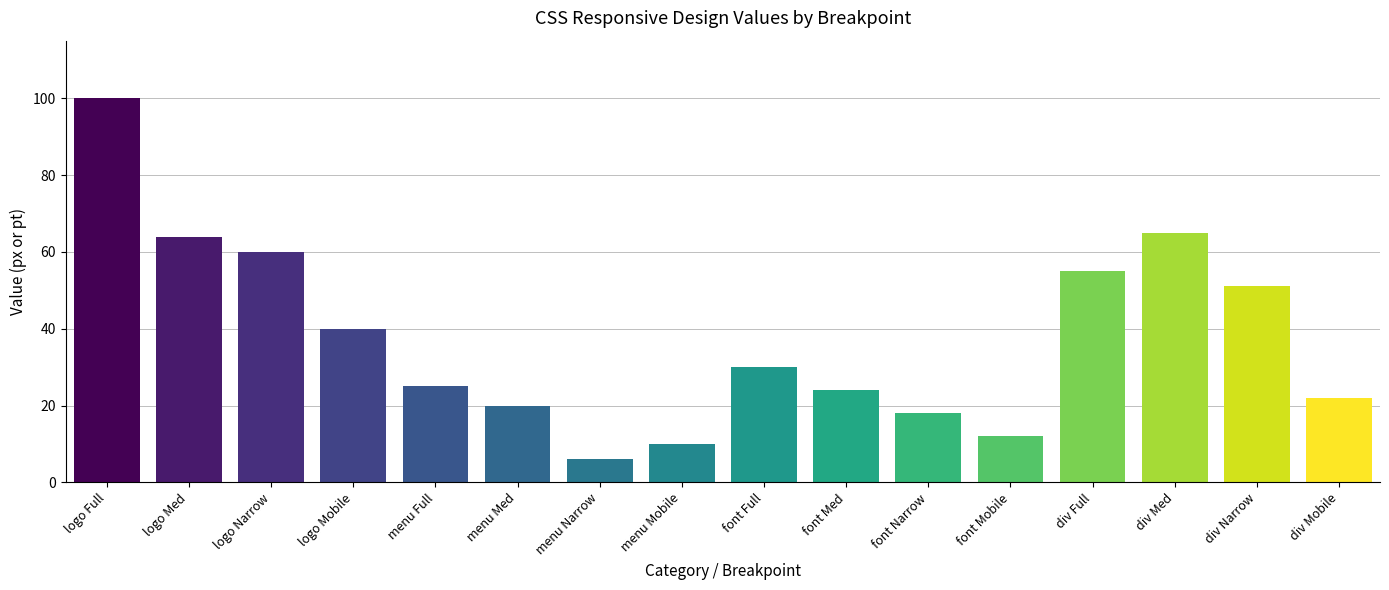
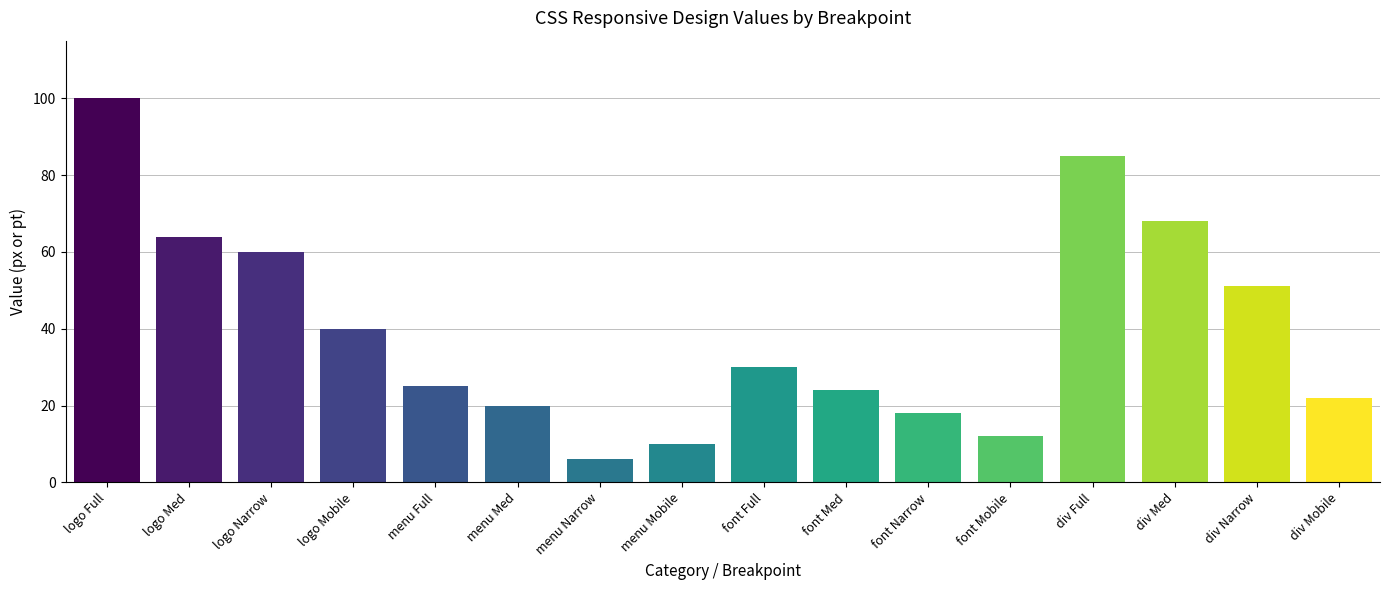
  {
    "logo Full": 100,
    "logo Med": 64,
    "logo Narrow": 60,
    "logo Mobile": 40,
    "menu Full": 25,
    "menu Med": 20,
    "menu Narrow": 6,
    "menu Mobile": 10,
    "font Full": 30,
    "font Med": 24,
    "font Narrow": 18,
    "font Mobile": 12,
-   "div Full": 55,
-   "div Med": 65,
+   "div Full": 85,
+   "div Med": 68,
    "div Narrow": 51,
    "div Mobile": 22
  }
